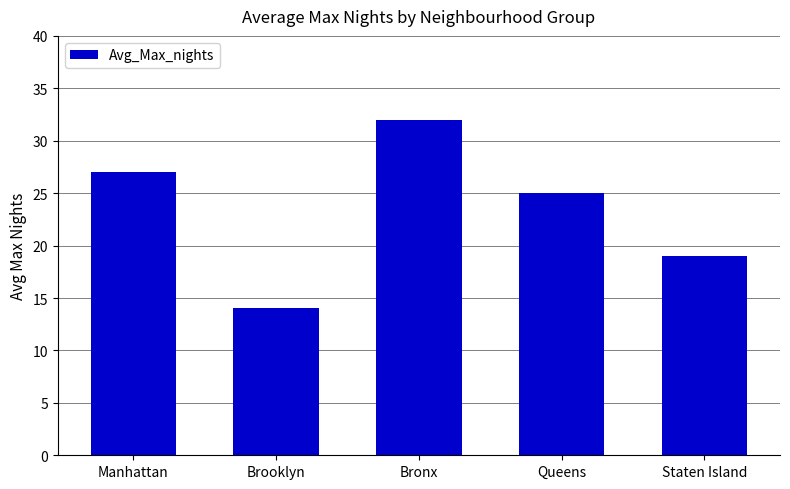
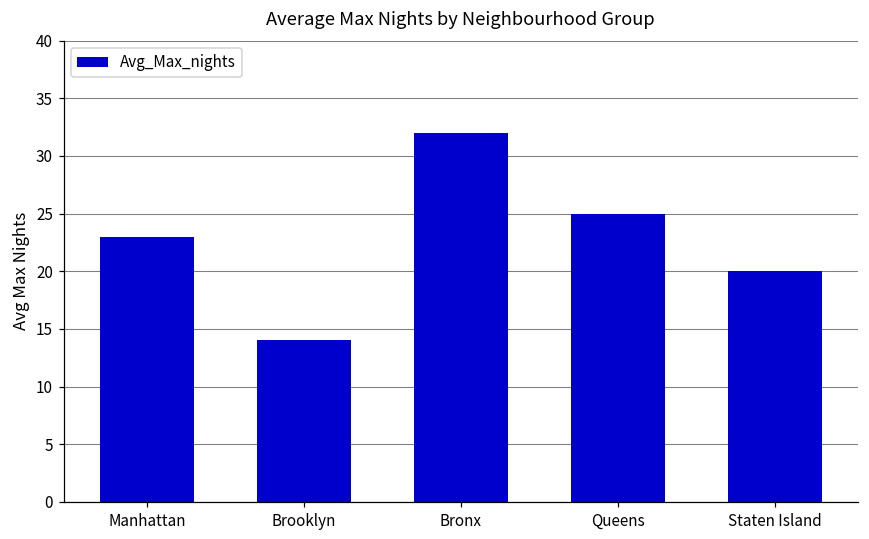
  {
-   "Manhattan": 27,
+   "Manhattan": 23,
    "Brooklyn": 14,
    "Bronx": 32,
    "Queens": 25,
-   "Staten Island": 19
+   "Staten Island": 20
  }
